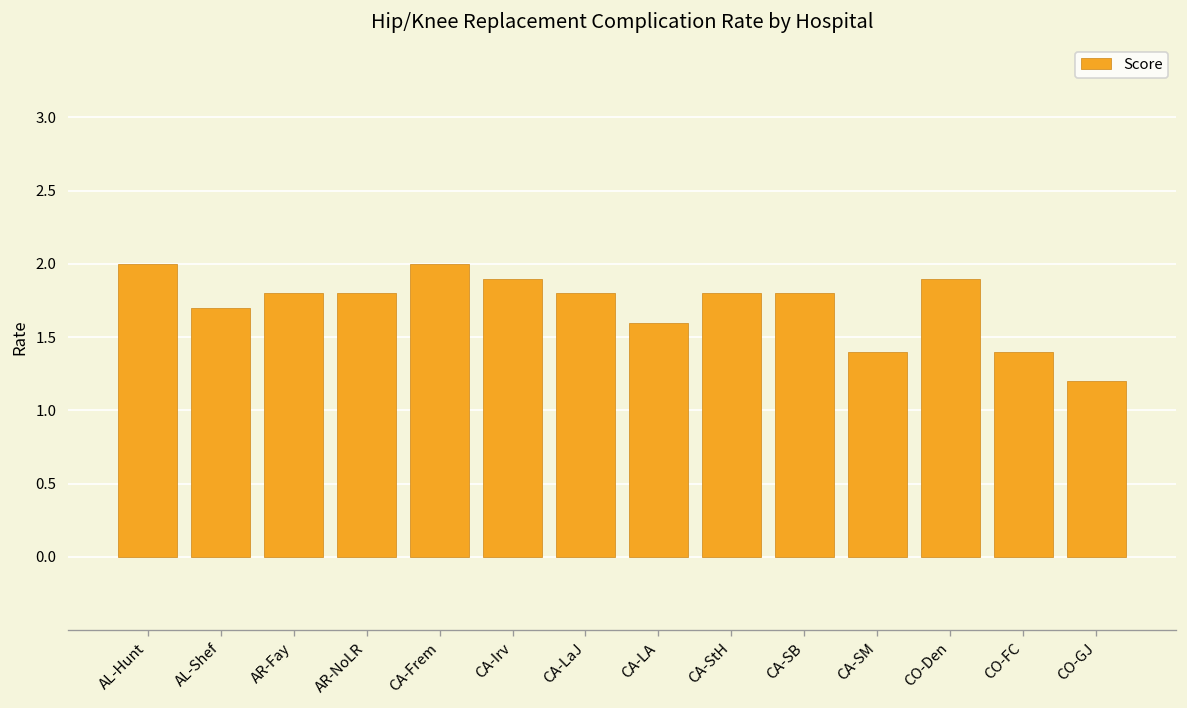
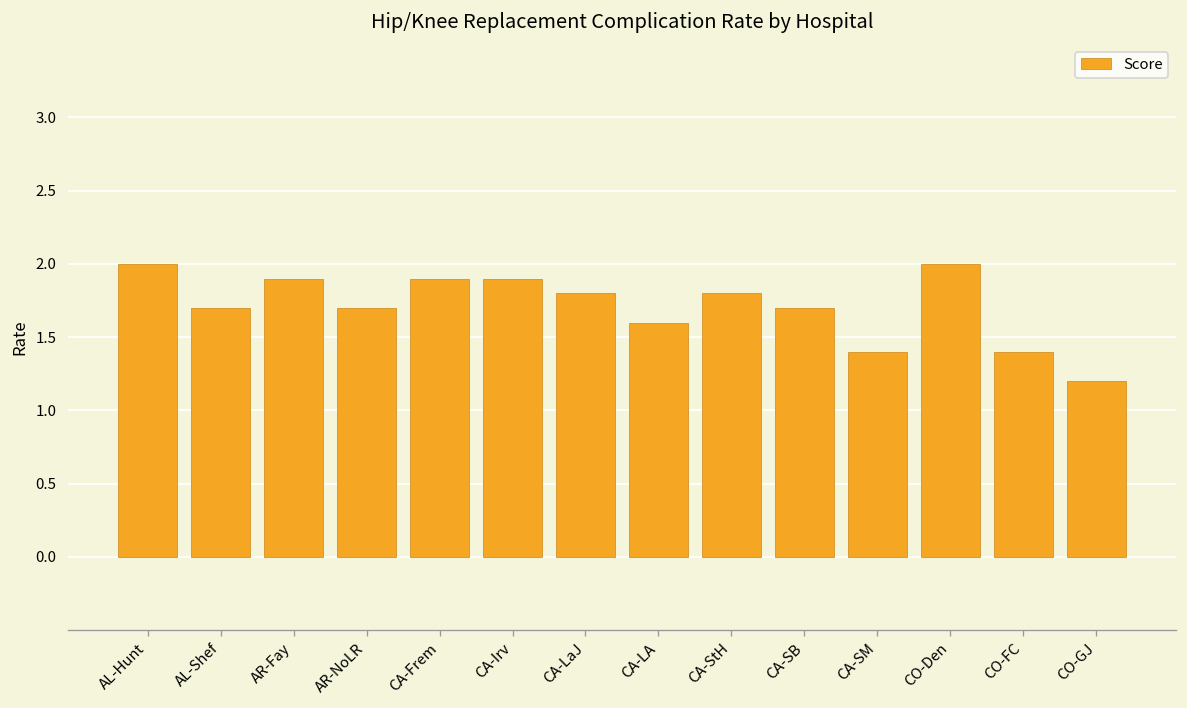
  {
    "AL-Hunt": 2.0,
    "AL-Shef": 1.7,
-   "AR-Fay": 1.8,
-   "AR-NoLR": 1.8,
-   "CA-Frem": 2.0,
+   "AR-Fay": 1.9,
+   "AR-NoLR": 1.7,
+   "CA-Frem": 1.9,
    "CA-Irv": 1.9,
    "CA-LaJ": 1.8,
    "CA-LA": 1.6,
    "CA-StH": 1.8,
-   "CA-SB": 1.8,
+   "CA-SB": 1.7,
    "CA-SM": 1.4,
-   "CO-Den": 1.9,
+   "CO-Den": 2.0,
    "CO-FC": 1.4,
    "CO-GJ": 1.2
  }
